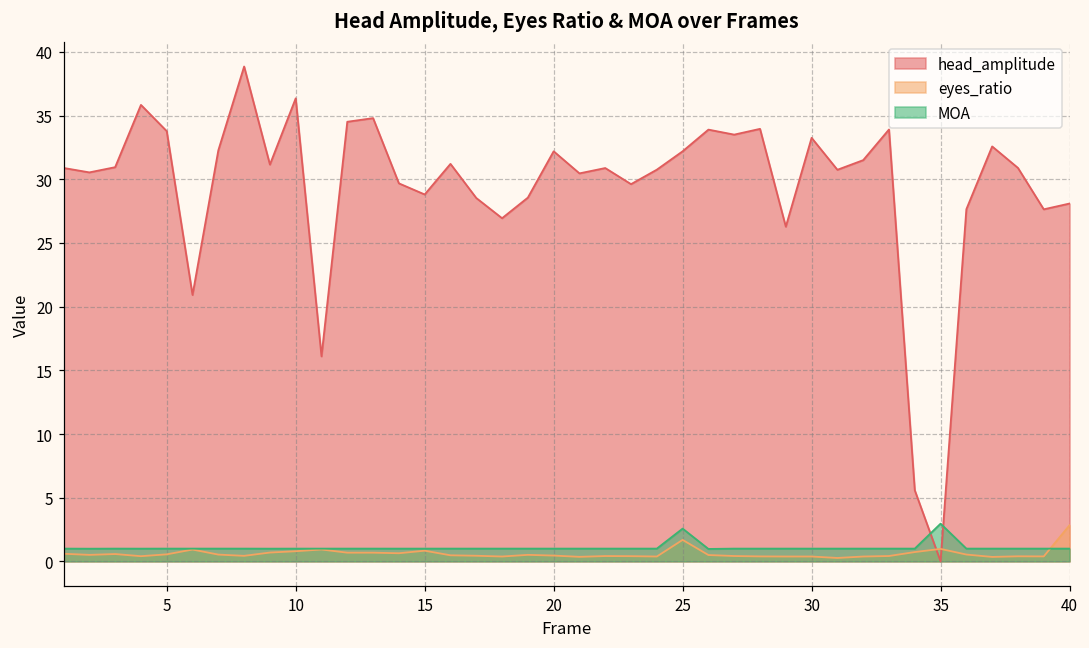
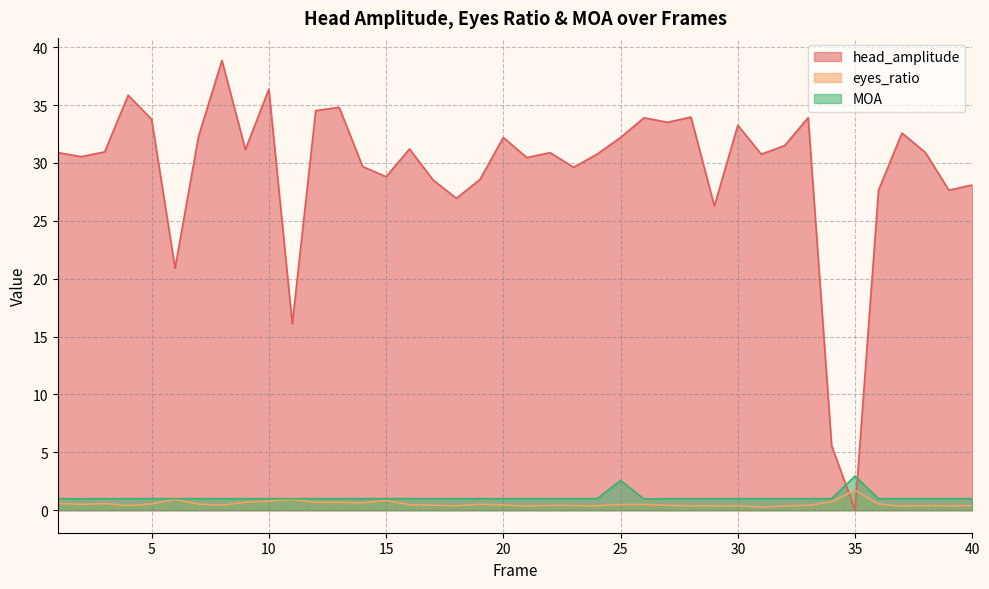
  {
    "head_amplitude": {
      "5": 33.8,
      "10": 36.4,
      "15": 28.8,
      "20": 32.2,
      "25": 32.2,
      "30": 33.3,
      "35": 0.0,
      "40": 28.1
    },
    "eyes_ratio": {
      "5": 0.6,
      "20": 0.5,
-     "25": 1.7,
+     "25": 0.5,
      "30": 0.4,
-     "35": 1.0,
-     "40": 2.8
+     "35": 1.7,
+     "40": 0.4
    },
    "MOA": {
      "5": 1.0,
      "20": 1.0,
      "25": 2.6,
      "30": 1.0,
      "35": 3.0,
      "40": 1.0
    }
  }
